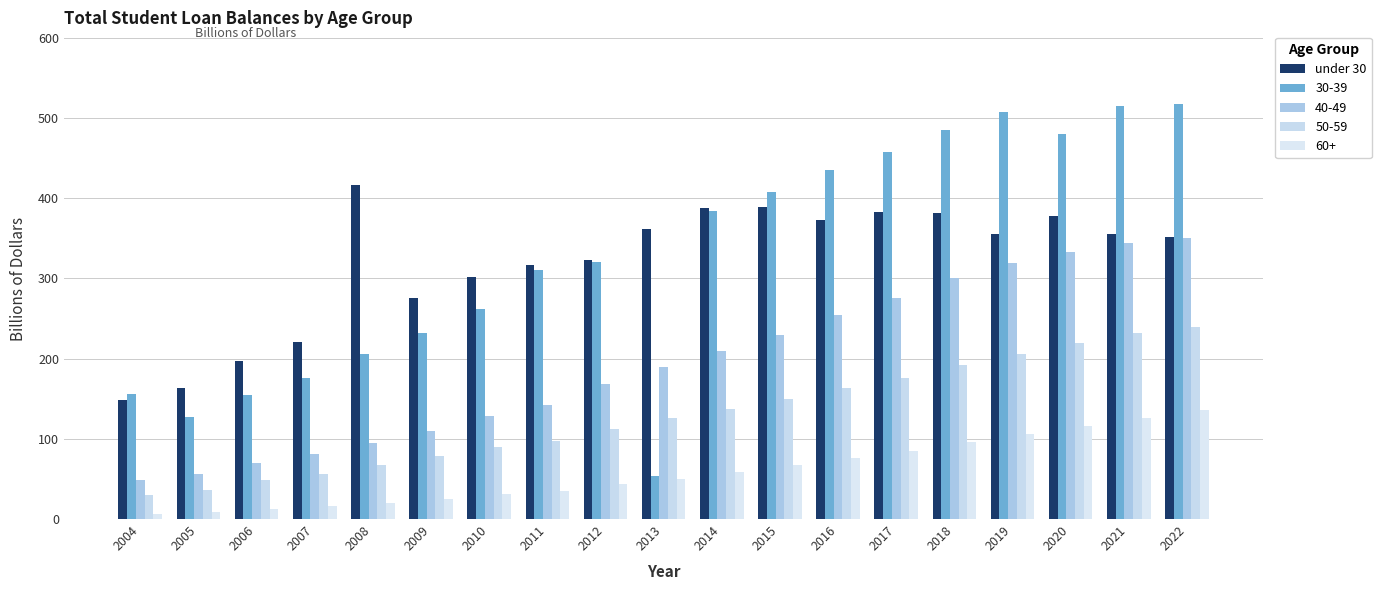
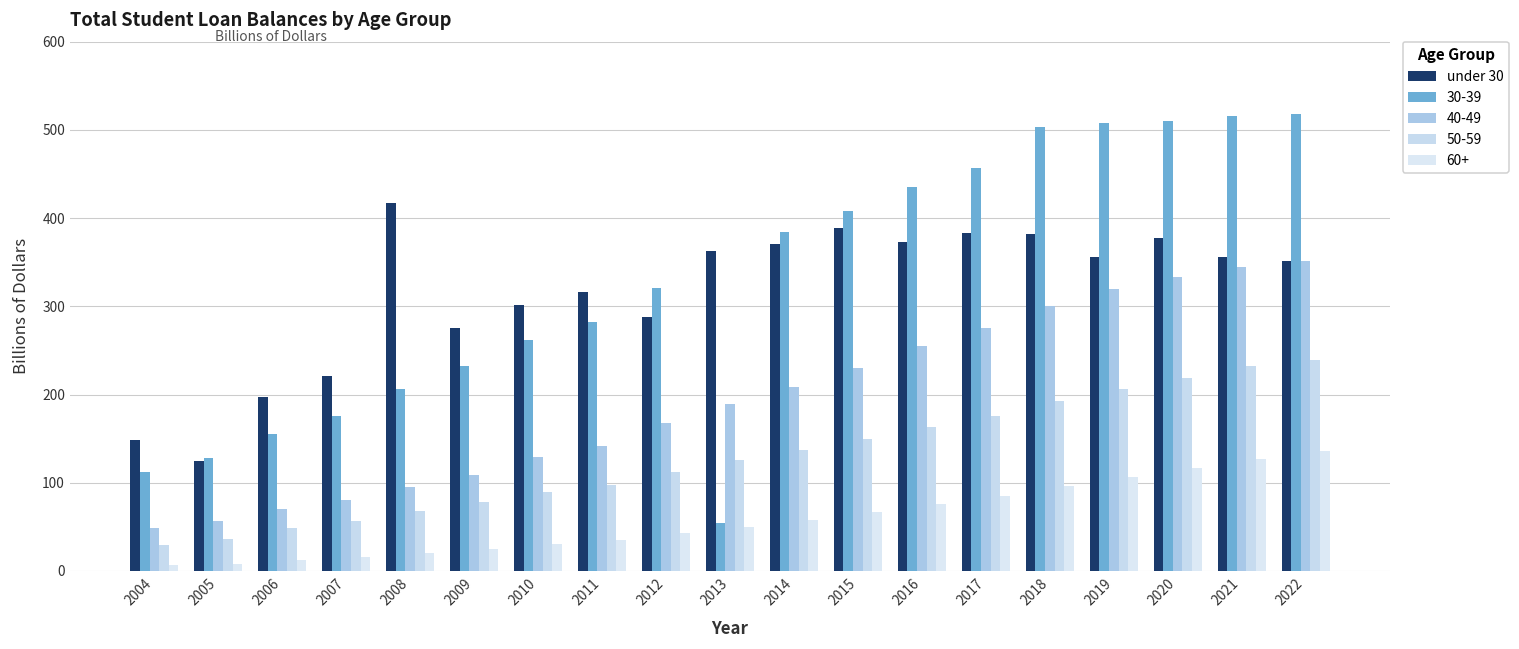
  {
    "under 30": {
      "2004": 150,
-     "2005": 160,
+     "2005": 120,
      "2006": 200,
      "2007": 220,
      "2008": 420,
      "2009": 280,
      "2010": 300,
      "2011": 320,
-     "2012": 320,
+     "2012": 290,
      "2013": 360,
-     "2014": 390,
+     "2014": 370,
      "2015": 390,
      "2016": 370,
      "2017": 380,
      "2018": 380,
      "2019": 360,
      "2020": 380,
      "2021": 360,
      "2022": 350
    },
    "30-39": {
-     "2004": 160,
+     "2004": 110,
      "2005": 130,
      "2006": 160,
      "2007": 180,
      "2008": 210,
      "2009": 230,
      "2010": 260,
-     "2011": 310,
+     "2011": 280,
      "2012": 320,
      "2013": 50,
      "2014": 380,
      "2015": 410,
      "2016": 440,
      "2017": 460,
-     "2018": 480,
+     "2018": 500,
      "2019": 510,
-     "2020": 480,
+     "2020": 510,
      "2021": 520,
      "2022": 520
    }
  }
